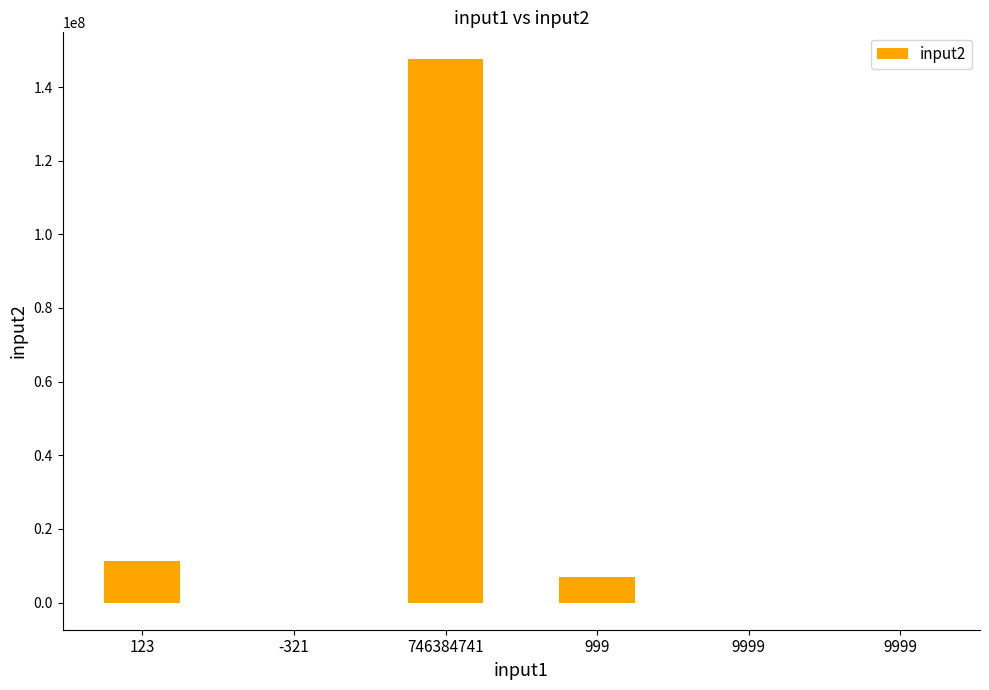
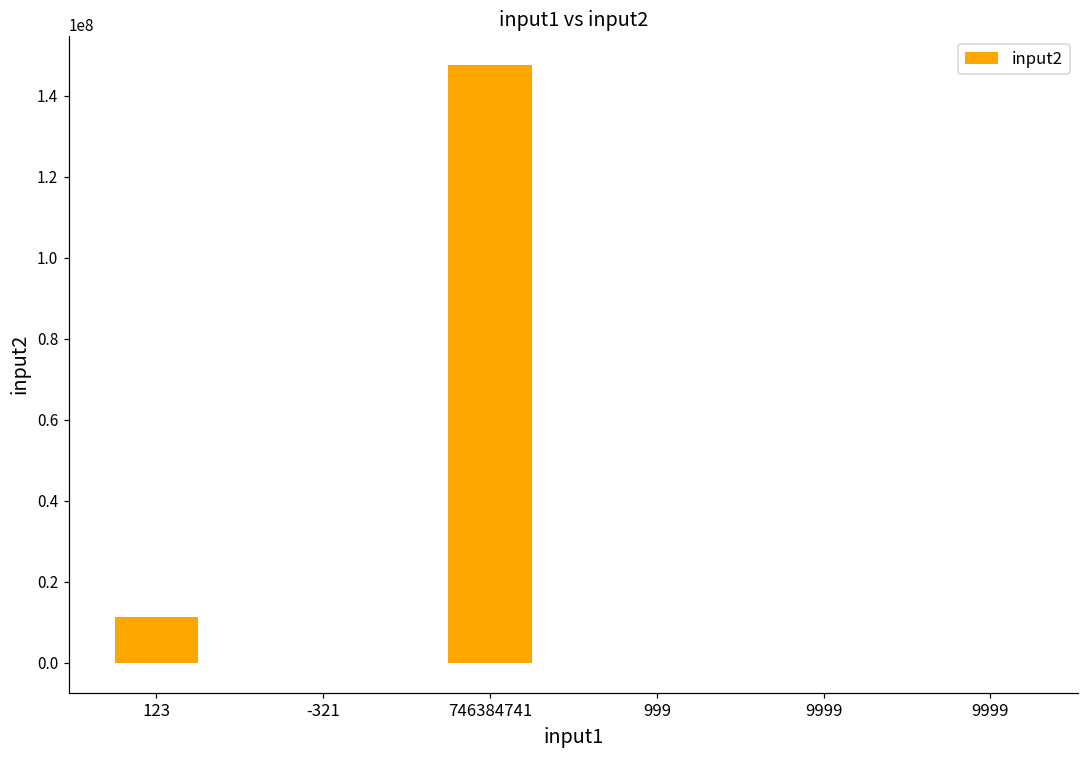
  {
    "123": 11000000,
    "746384741": 147000000,
-   "999": 7000000
+   "999": 0
  }
